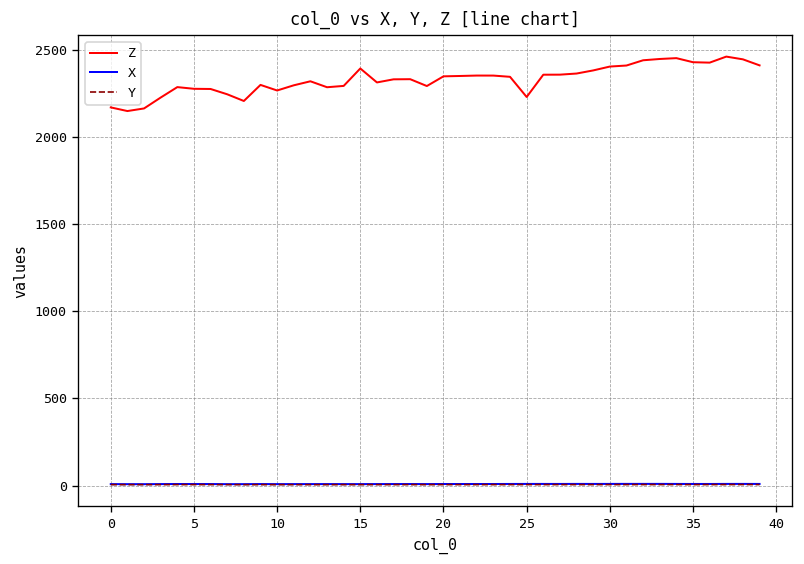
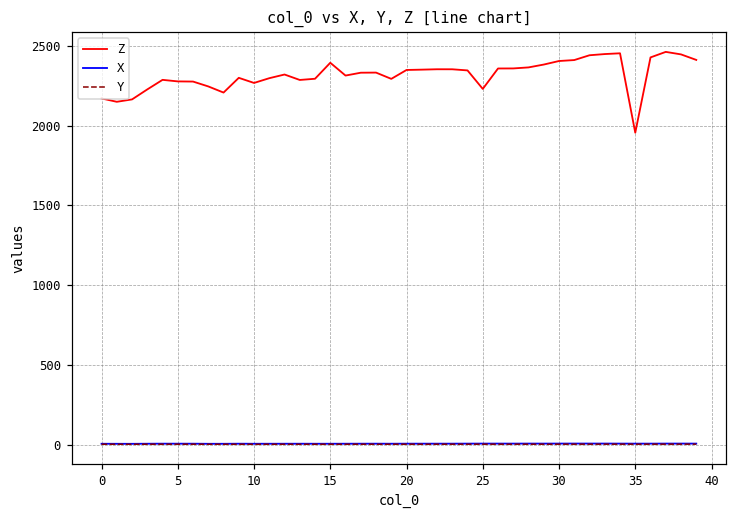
  {
    "Z": {
      "0": 2170,
      "5": 2280,
      "10": 2270,
      "15": 2390,
      "20": 2350,
      "25": 2230,
      "30": 2400,
-     "35": 2430
+     "35": 1960
    }
  }
